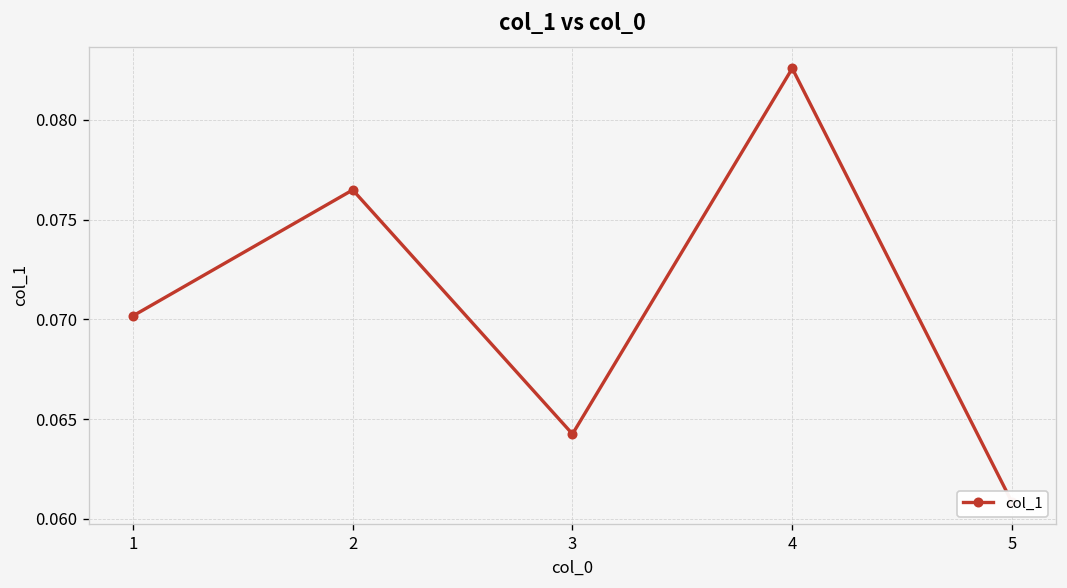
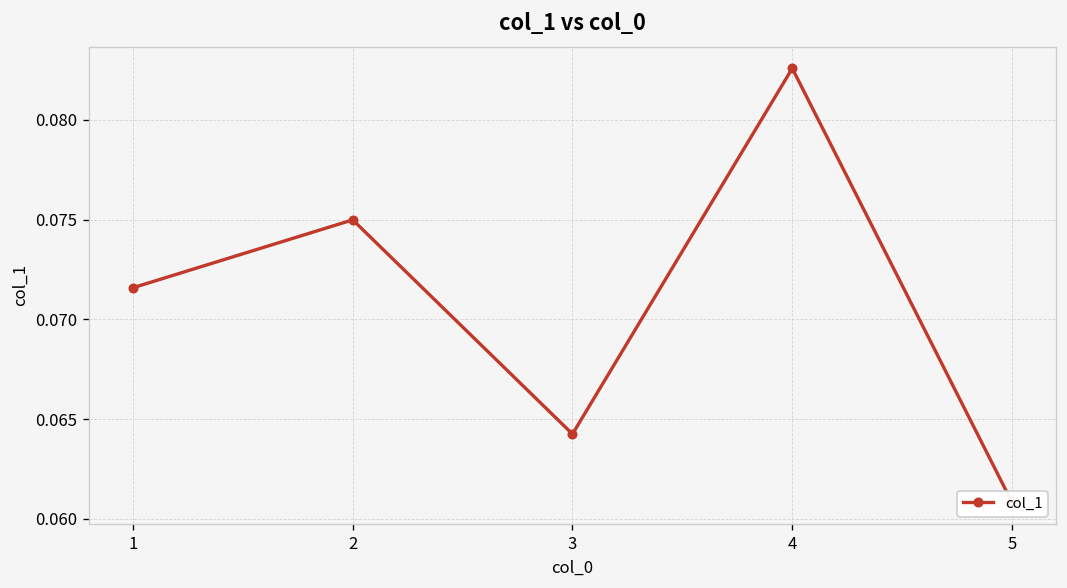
  {
-   "1": 0.0702,
-   "2": 0.0765,
+   "1": 0.0716,
+   "2": 0.0750,
    "3": 0.0643,
    "4": 0.0826
  }
